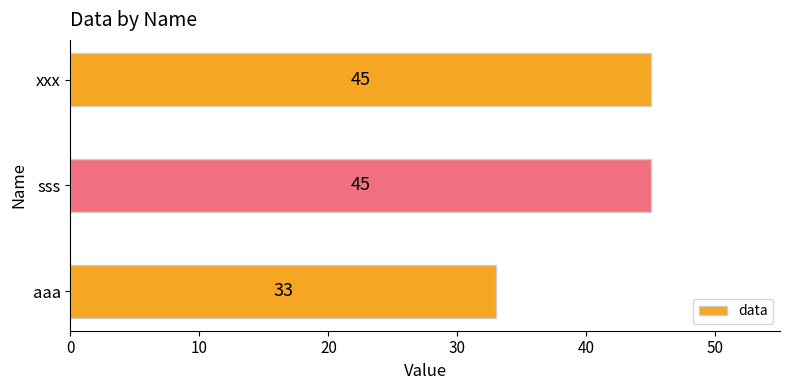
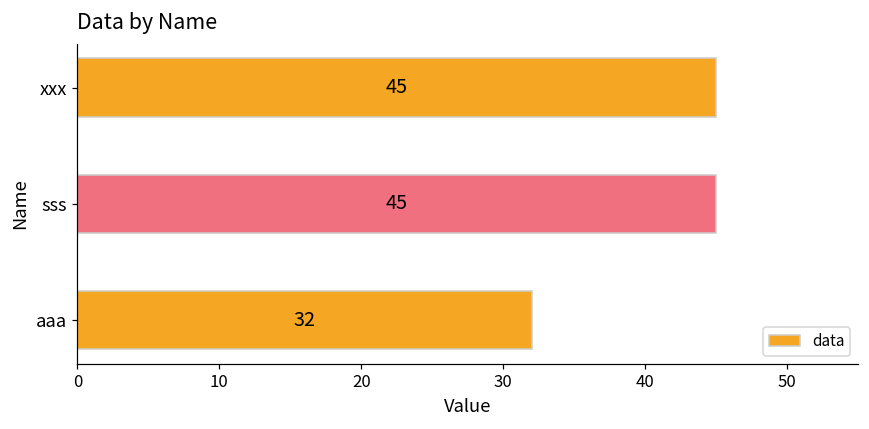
  {
    "xxx": 45,
    "sss": 45,
-   "aaa": 33
+   "aaa": 32
  }
